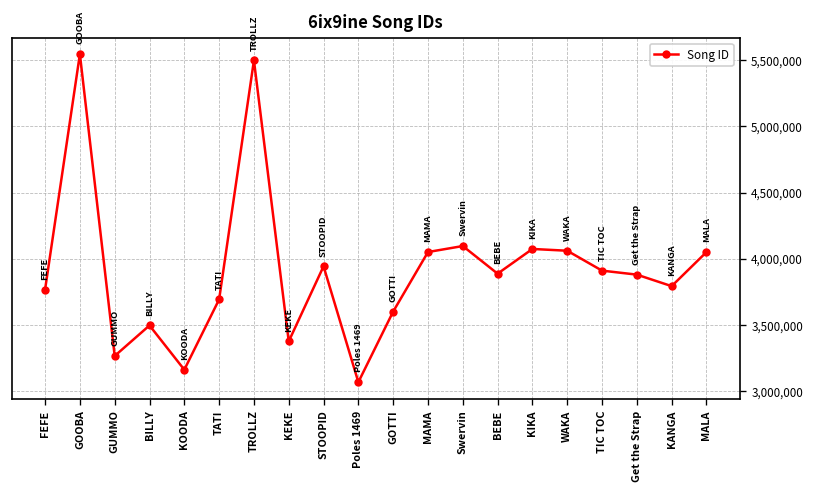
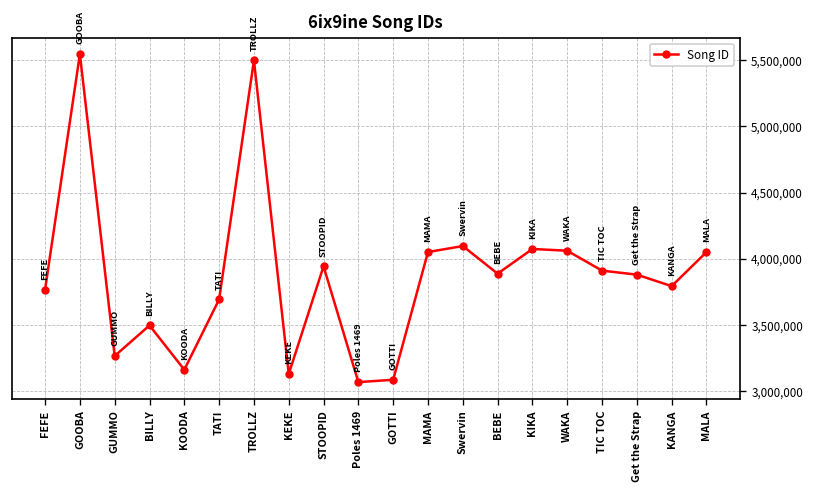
  {
    "FEFE": "3,770,000",
    "GOOBA": "5,550,000",
    "GUMMO": "3,270,000",
    "BILLY": "3,500,000",
    "KOODA": "3,160,000",
    "TATI": "3,690,000",
    "TROLLZ": "5,500,000",
-   "KEKE": "3,380,000",
+   "KEKE": "3,130,000",
    "STOOPID": "3,940,000",
-   "GOTTI": "3,600,000",
+   "GOTTI": "3,090,000",
    "MAMA": "4,050,000",
    "Swervin": "4,100,000",
    "BEBE": "3,890,000",
    "KIKA": "4,070,000",
    "WAKA": "4,060,000",
    "TIC TOC": "3,910,000",
    "Get the Strap": "3,880,000",
    "KANGA": "3,790,000",
    "MALA": "4,050,000"
  }
